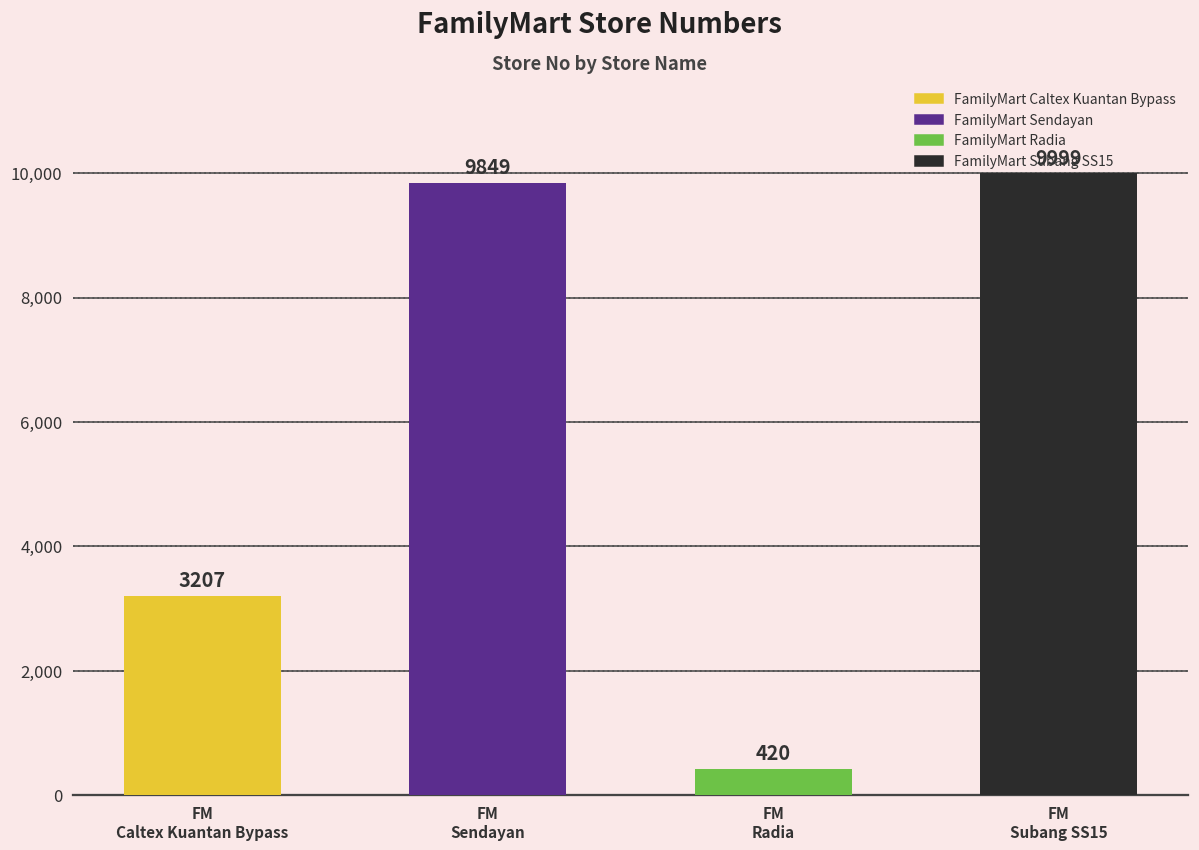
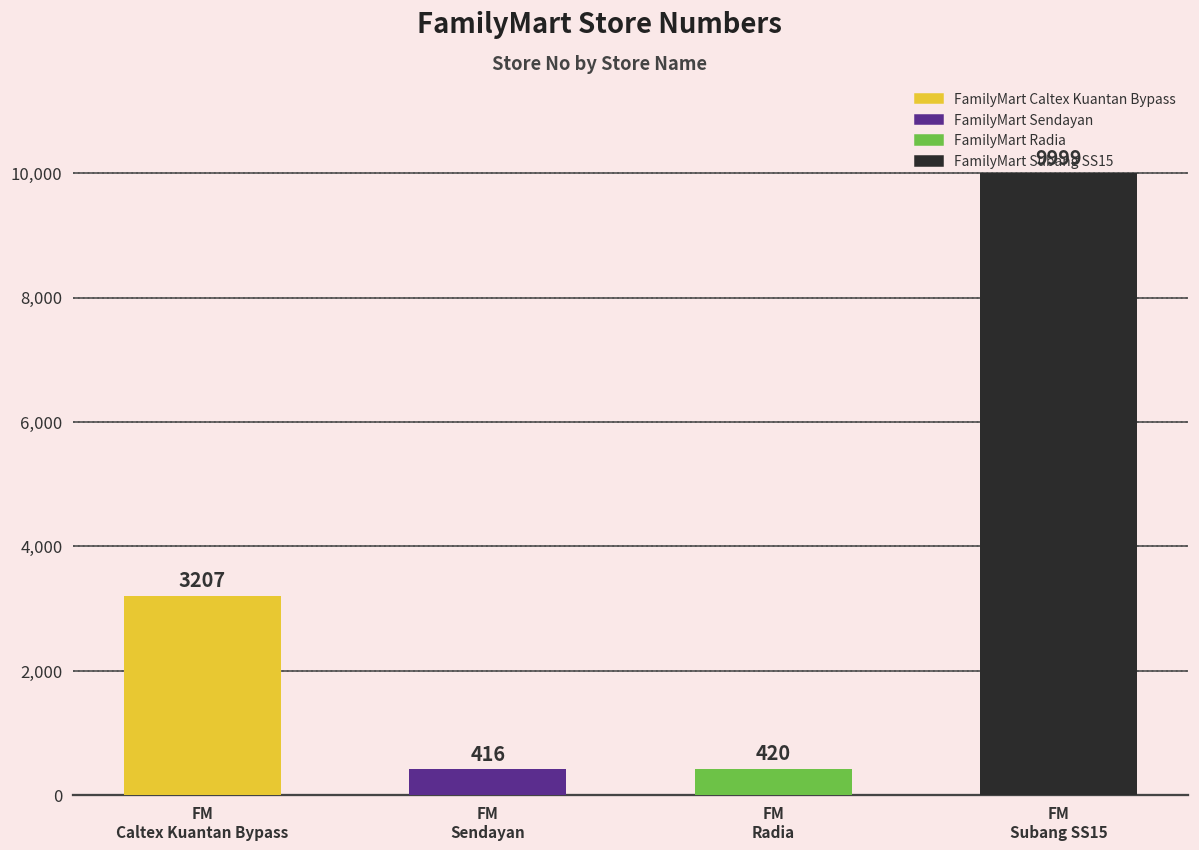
  {
    "FM Caltex Kuantan Bypass": 3207,
-   "FM Sendayan": 9849,
+   "FM Sendayan": 416,
    "FM Radia": 420,
    "FM Subang SS15": 9999
  }
